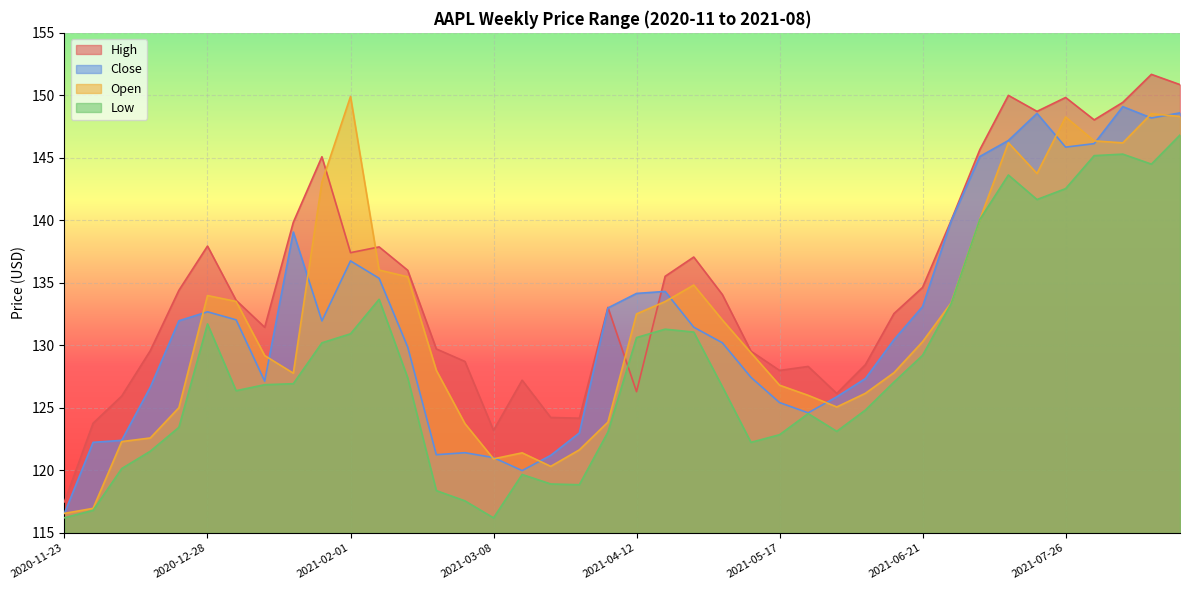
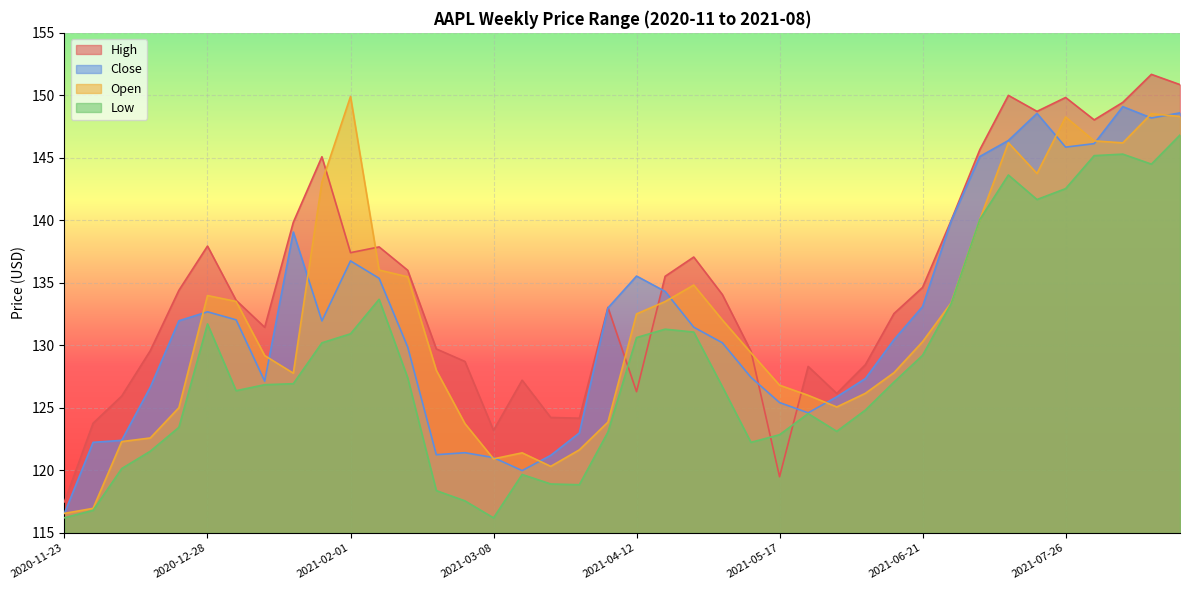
  {
    "High": {
      "2020-11-23": 117.5,
      "2020-12-28": 137.9,
      "2021-02-01": 137.4,
      "2021-03-08": 123.2,
      "2021-04-12": 126.3,
-     "2021-05-17": 128.0,
+     "2021-05-17": 119.5,
      "2021-06-21": 134.6,
      "2021-07-26": 149.8
    },
    "Close": {
      "2020-12-28": 132.7,
      "2021-02-01": 136.8,
-     "2021-04-12": 134.2,
+     "2021-04-12": 135.5,
      "2021-05-17": 125.4,
      "2021-06-21": 133.1,
      "2021-07-26": 145.9
    },
    "Open": {
      "2020-12-28": 134.0,
      "2021-02-01": 149.9,
      "2021-04-12": 132.5,
      "2021-05-17": 126.8,
      "2021-06-21": 130.3,
      "2021-07-26": 148.3
    },
    "Low": {
      "2020-11-23": 116.2,
      "2020-12-28": 131.7,
      "2021-02-01": 130.9,
      "2021-03-08": 116.2,
      "2021-04-12": 130.6,
      "2021-05-17": 122.9,
      "2021-06-21": 129.2,
      "2021-07-26": 142.5
    }
  }
